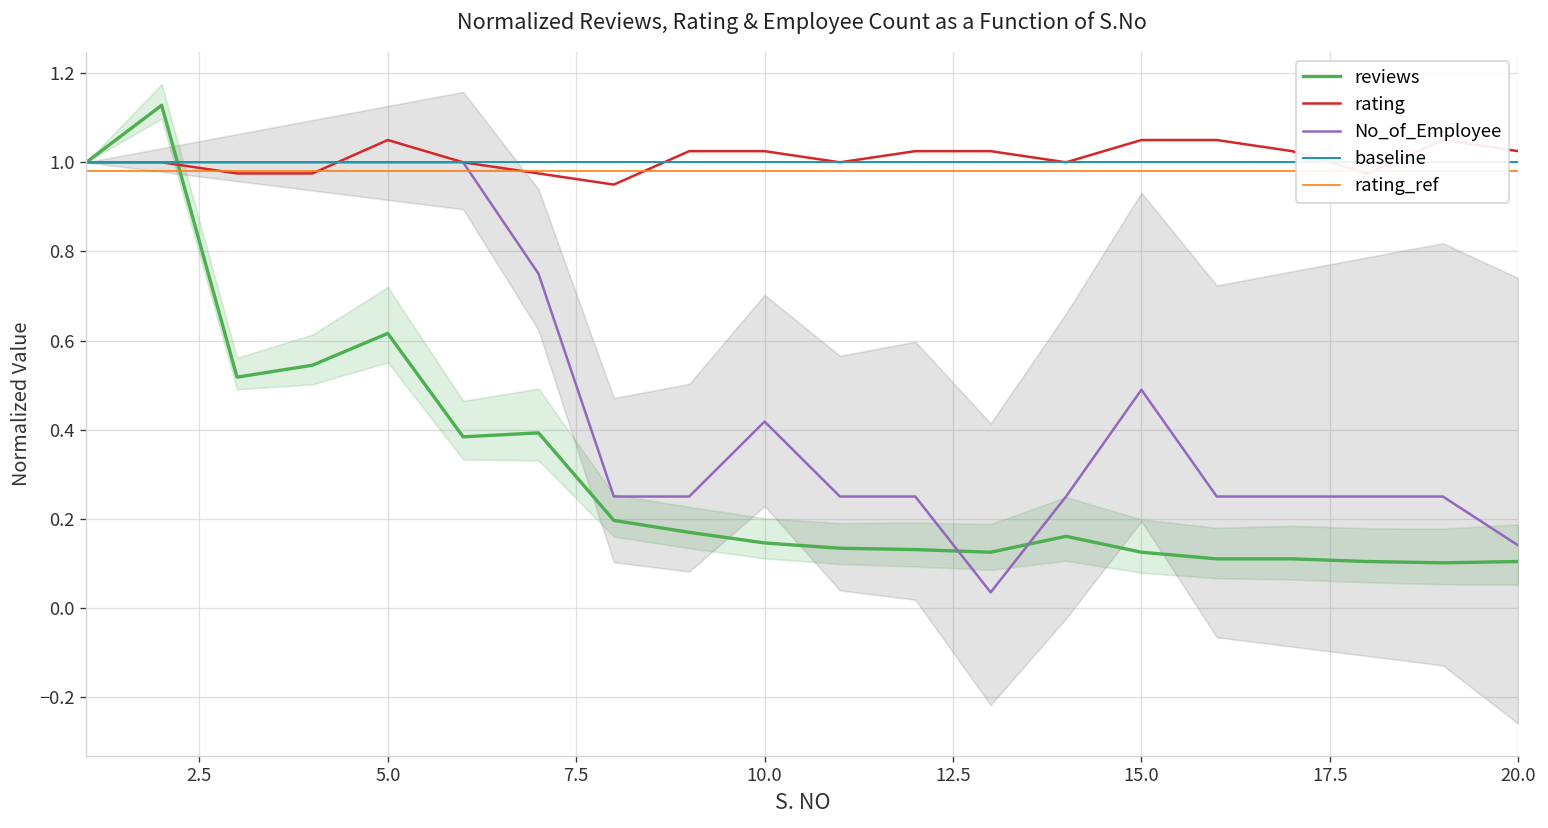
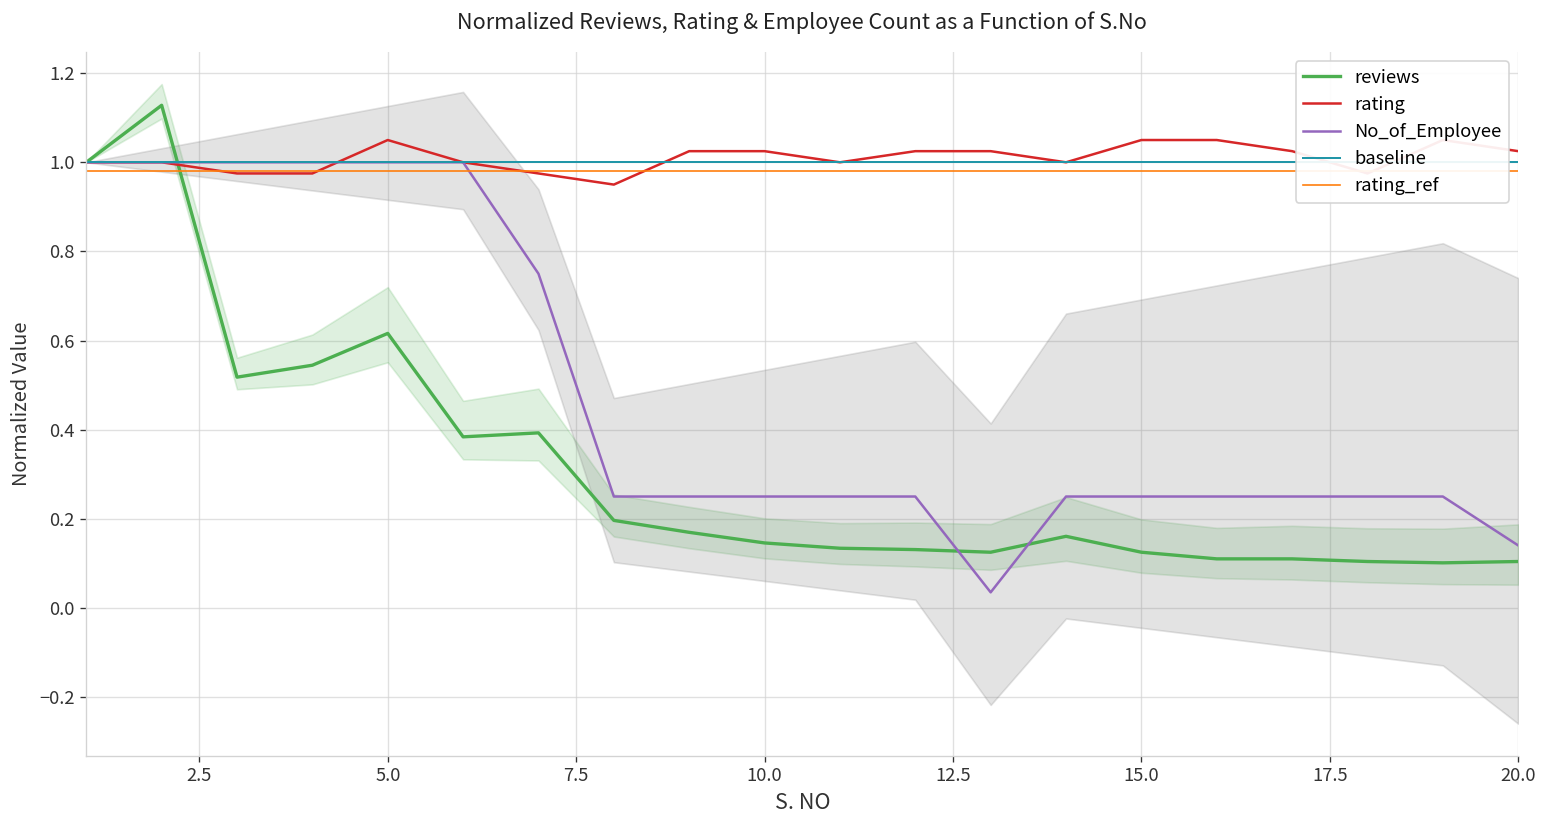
  {
    "rating": {
      "5.0": 1.05,
      "10.0": 1.03,
      "15.0": 1.05,
      "20.0": 1.03
    },
    "No_of_Employee": {
-     "10.0": 0.42,
-     "15.0": 0.49,
+     "10.0": 0.25,
+     "15.0": 0.25,
      "20.0": 0.14
    },
    "baseline": {
      "10.0": 1.00,
      "15.0": 1.00,
      "20.0": 1.00
    },
    "rating_ref": {
      "5.0": 0.98,
      "10.0": 0.98,
      "15.0": 0.98,
      "20.0": 0.98
    }
  }
